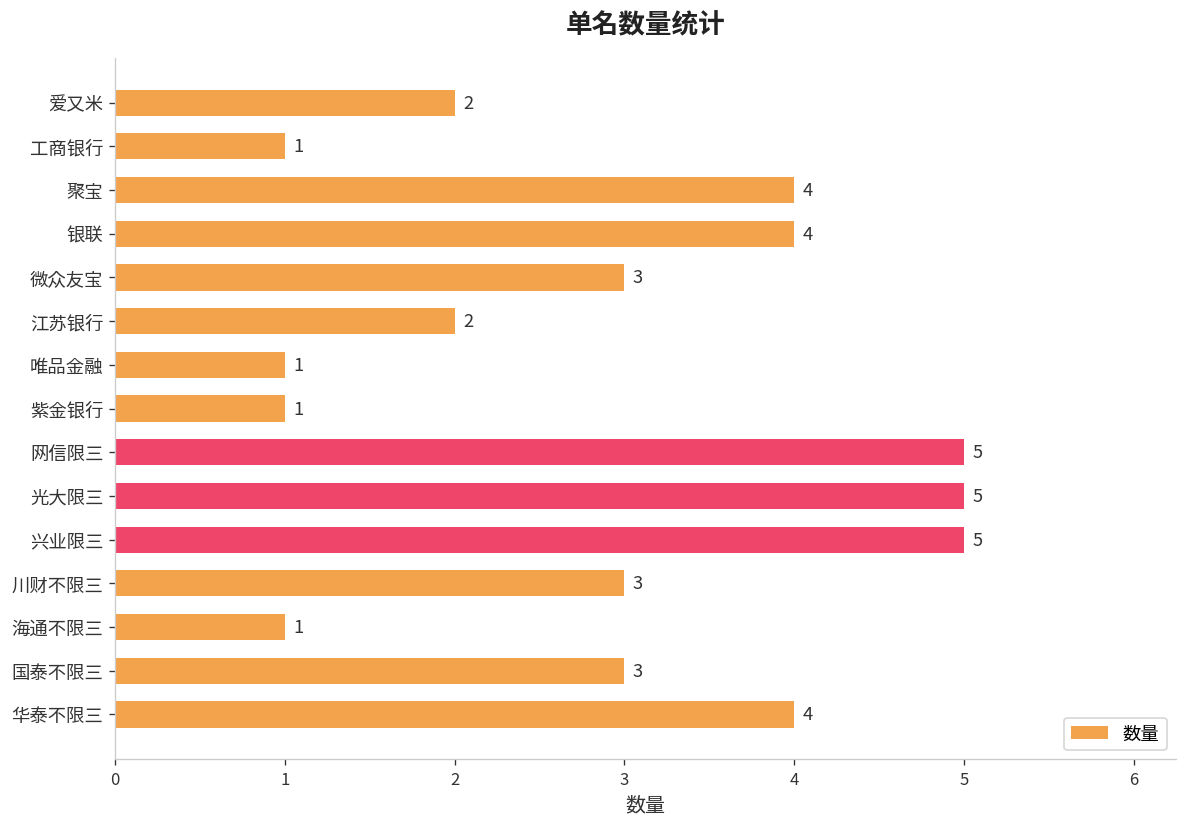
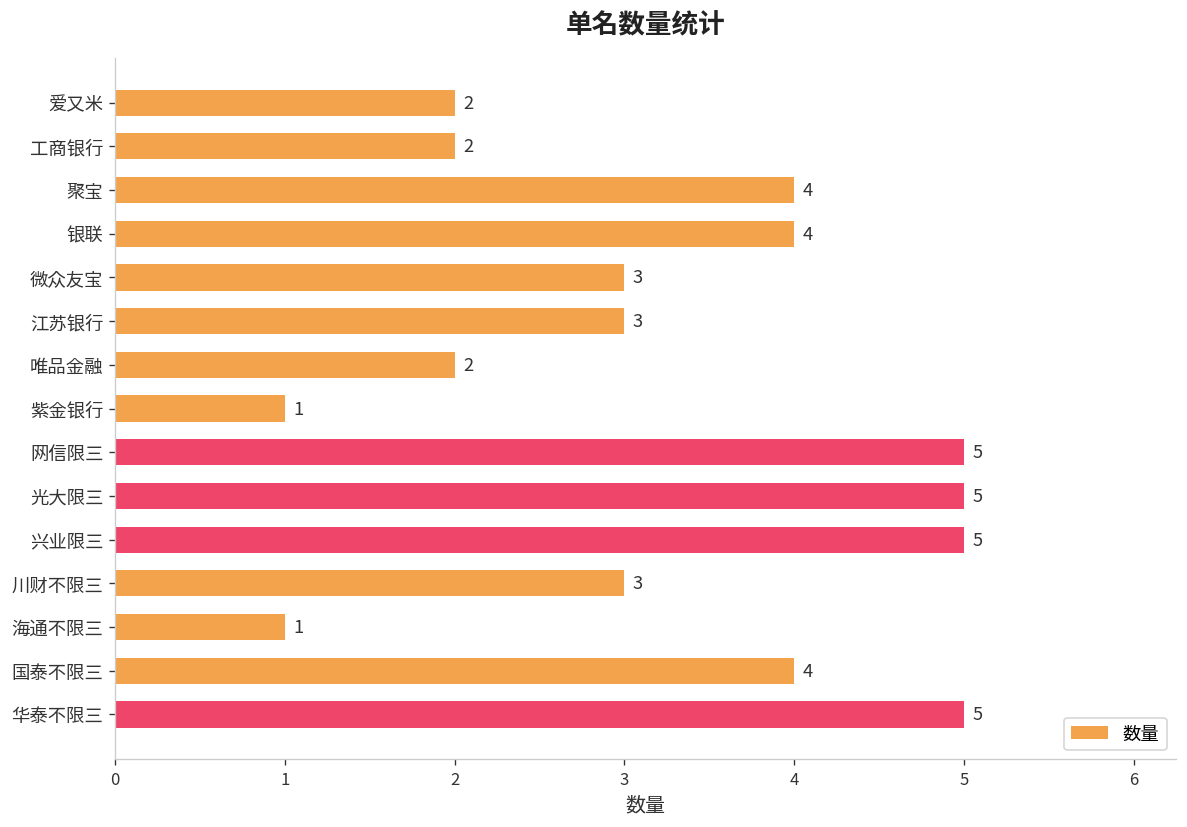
  {
    "爱又米": 2,
-   "工商银行": 1,
+   "工商银行": 2,
    "聚宝": 4,
    "银联": 4,
    "微众友宝": 3,
-   "江苏银行": 2,
-   "唯品金融": 1,
+   "江苏银行": 3,
+   "唯品金融": 2,
    "紫金银行": 1,
    "网信限三": 5,
    "光大限三": 5,
    "兴业限三": 5,
    "川财不限三": 3,
    "海通不限三": 1,
-   "国泰不限三": 3,
-   "华泰不限三": 4
+   "国泰不限三": 4,
+   "华泰不限三": 5
  }
